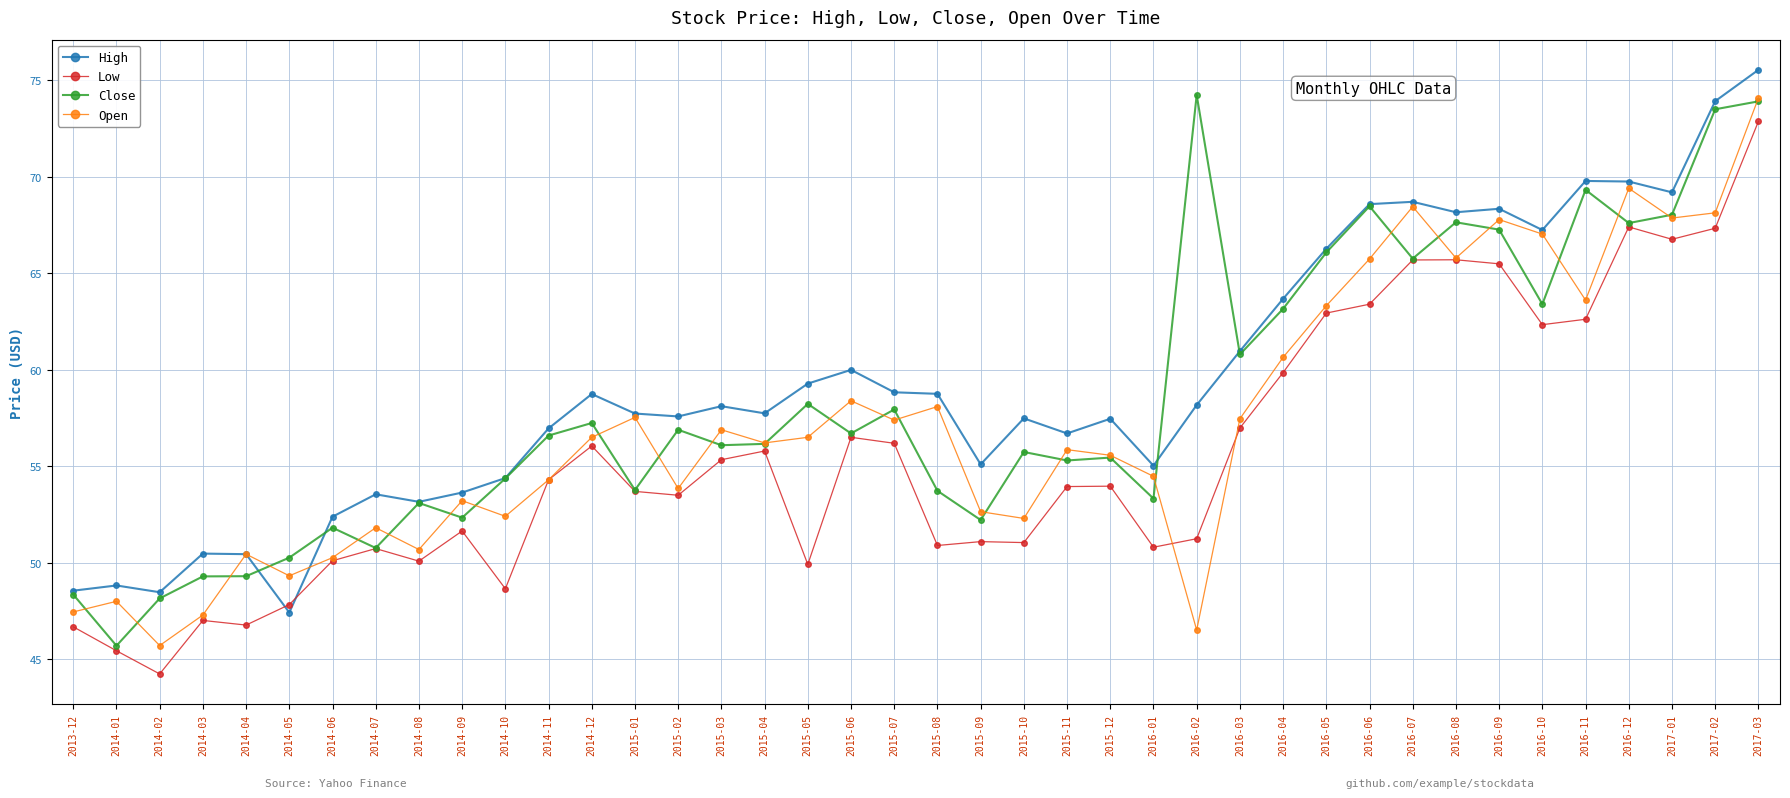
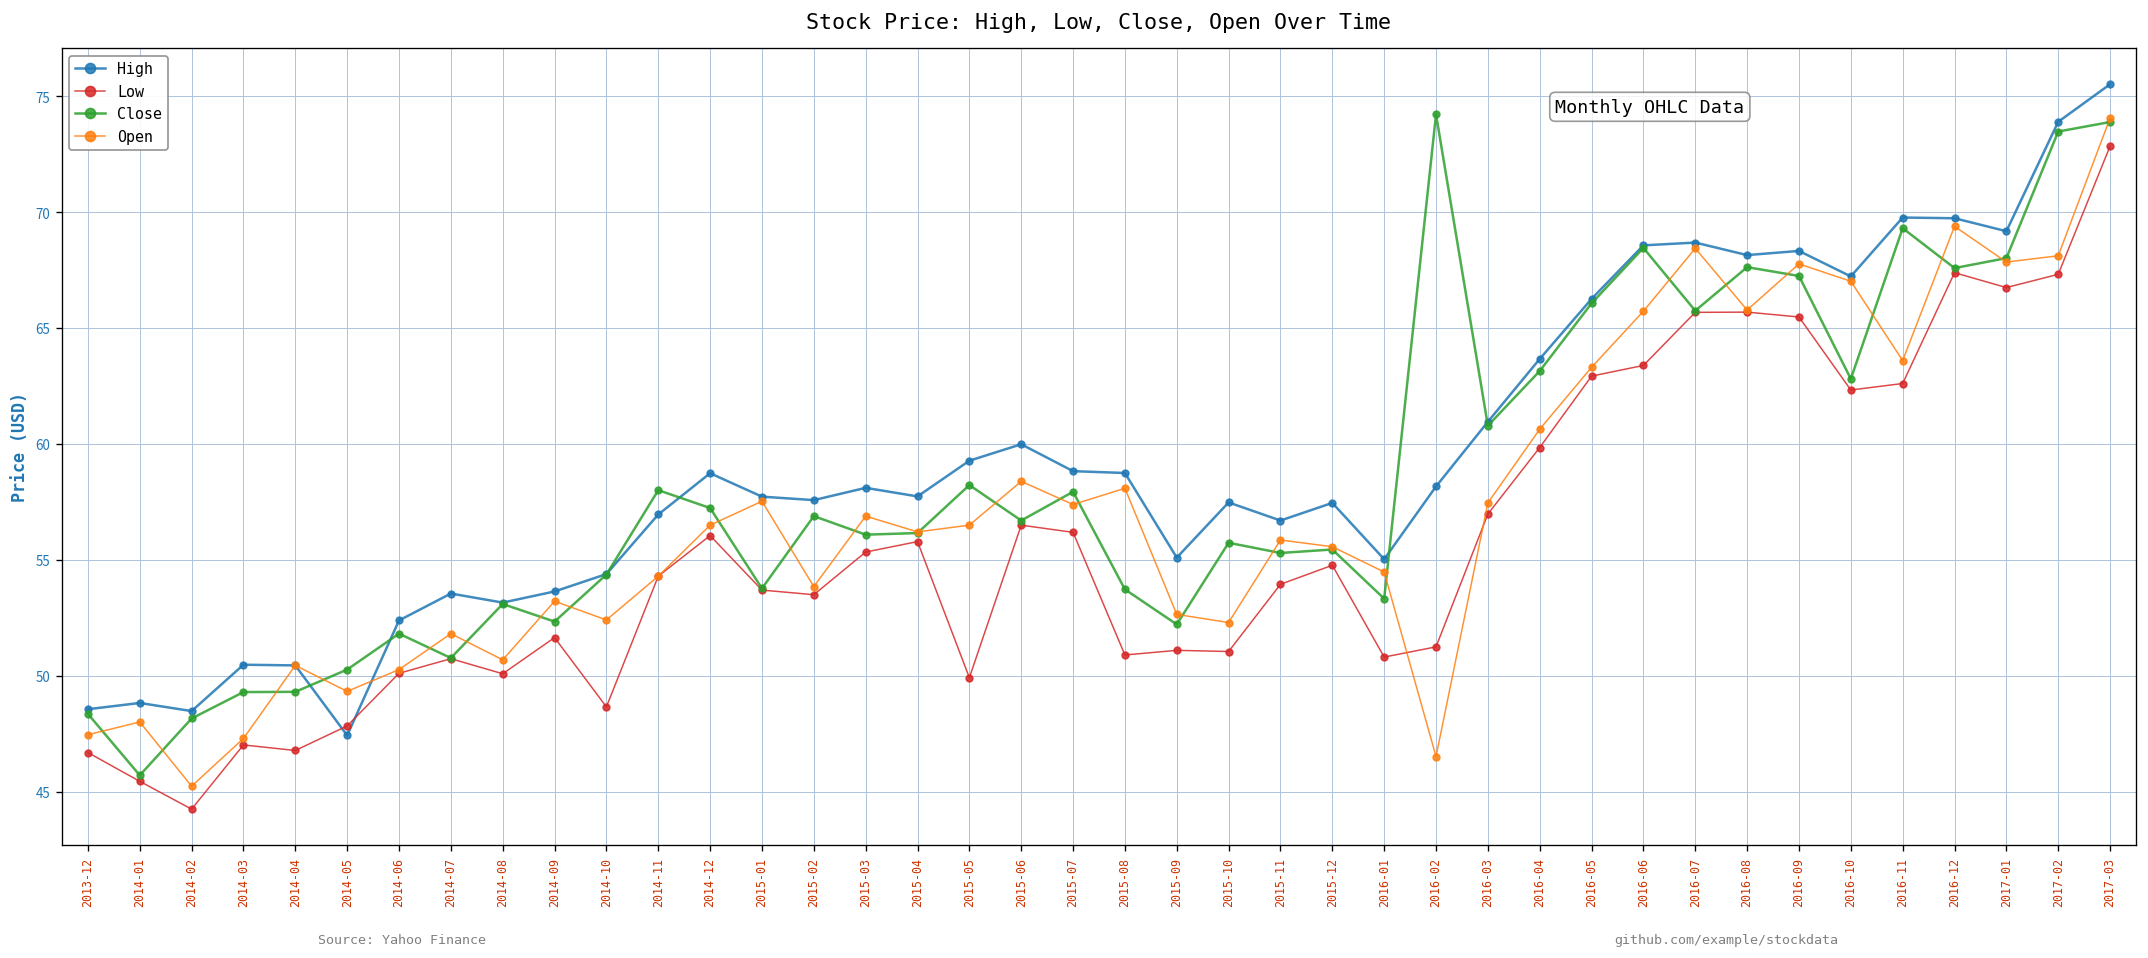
  {
    "High": {
      "2013-12": 48.6,
      "2014-01": 48.8,
      "2014-02": 48.5,
      "2014-03": 50.5,
      "2014-05": 47.4,
      "2014-06": 52.4,
      "2014-07": 53.6,
      "2014-09": 53.6,
      "2014-11": 57.0,
      "2014-12": 58.7,
      "2015-01": 57.7,
      "2015-02": 57.6,
      "2015-03": 58.1,
      "2015-04": 57.7,
      "2015-05": 59.3,
      "2015-06": 60.0,
      "2015-07": 58.8,
      "2015-08": 58.8,
      "2015-09": 55.1,
      "2015-10": 57.5,
      "2015-11": 56.7,
      "2015-12": 57.5,
      "2016-01": 55.0,
      "2016-02": 58.2,
      "2016-03": 61.0,
      "2016-04": 63.7,
      "2016-05": 66.3,
      "2016-07": 68.7,
      "2016-08": 68.2,
      "2016-09": 68.3,
      "2016-10": 67.2,
      "2016-11": 69.8,
      "2016-12": 69.7,
      "2017-01": 69.2,
      "2017-02": 73.9,
      "2017-03": 75.5
    },
    "Low": {
      "2013-12": 46.7,
      "2014-01": 45.5,
      "2014-02": 44.3,
      "2014-03": 47.0,
      "2014-04": 46.8,
      "2014-05": 47.8,
      "2014-06": 50.1,
      "2014-08": 50.1,
      "2014-09": 51.7,
      "2014-10": 48.7,
      "2014-12": 56.1,
      "2015-02": 53.5,
      "2015-03": 55.3,
      "2015-04": 55.8,
      "2015-05": 49.9,
      "2015-06": 56.5,
      "2015-07": 56.2,
      "2015-08": 50.9,
      "2015-09": 51.1,
      "2015-10": 51.1,
      "2015-11": 54.0,
-     "2015-12": 54.0,
+     "2015-12": 54.8,
      "2016-01": 50.8,
      "2016-02": 51.3,
      "2016-03": 57.0,
      "2016-04": 59.9,
      "2016-05": 62.9,
      "2016-06": 63.4,
      "2016-09": 65.5,
      "2016-10": 62.3,
      "2016-11": 62.6,
      "2016-12": 67.4,
      "2017-01": 66.8,
      "2017-02": 67.3,
      "2017-03": 72.9
    },
    "Close": {
      "2013-12": 48.4,
      "2014-01": 45.7,
      "2014-02": 48.2,
      "2014-03": 49.3,
      "2014-04": 49.3,
      "2014-05": 50.3,
      "2014-06": 51.8,
      "2014-09": 52.3,
-     "2014-11": 56.6,
+     "2014-11": 58.0,
      "2014-12": 57.2,
      "2015-02": 56.9,
      "2015-03": 56.1,
      "2015-05": 58.2,
      "2015-06": 56.7,
      "2015-07": 57.9,
      "2015-08": 53.7,
      "2015-09": 52.2,
      "2015-10": 55.7,
      "2015-11": 55.3,
      "2016-01": 53.3,
      "2016-02": 74.2,
      "2016-03": 60.8,
      "2016-04": 63.2,
      "2016-05": 66.1,
      "2016-08": 67.6,
      "2016-09": 67.3,
-     "2016-10": 63.4,
+     "2016-10": 62.8,
      "2016-11": 69.3,
      "2016-12": 67.6,
      "2017-01": 68.0,
      "2017-02": 73.5,
      "2017-03": 73.9
    },
    "Open": {
      "2013-12": 47.5,
      "2014-01": 48.0,
-     "2014-02": 45.7,
+     "2014-02": 45.2,
      "2014-03": 47.3,
      "2014-05": 49.3,
      "2014-06": 50.3,
      "2014-07": 51.8,
      "2014-08": 50.7,
      "2014-09": 53.2,
      "2014-10": 52.4,
      "2014-12": 56.5,
      "2015-01": 57.5,
      "2015-02": 53.9,
      "2015-03": 56.9,
      "2015-05": 56.5,
      "2015-06": 58.4,
      "2015-07": 57.4,
      "2015-08": 58.1,
      "2015-09": 52.7,
      "2015-10": 52.3,
      "2015-11": 55.9,
      "2016-01": 54.5,
      "2016-02": 46.5,
      "2016-03": 57.5,
      "2016-04": 60.6,
      "2016-05": 63.3,
      "2016-06": 65.7,
      "2016-07": 68.4,
      "2016-09": 67.8,
      "2016-10": 67.0,
      "2016-11": 63.6,
      "2016-12": 69.4,
      "2017-01": 67.9,
      "2017-02": 68.1,
      "2017-03": 74.1
    }
  }
